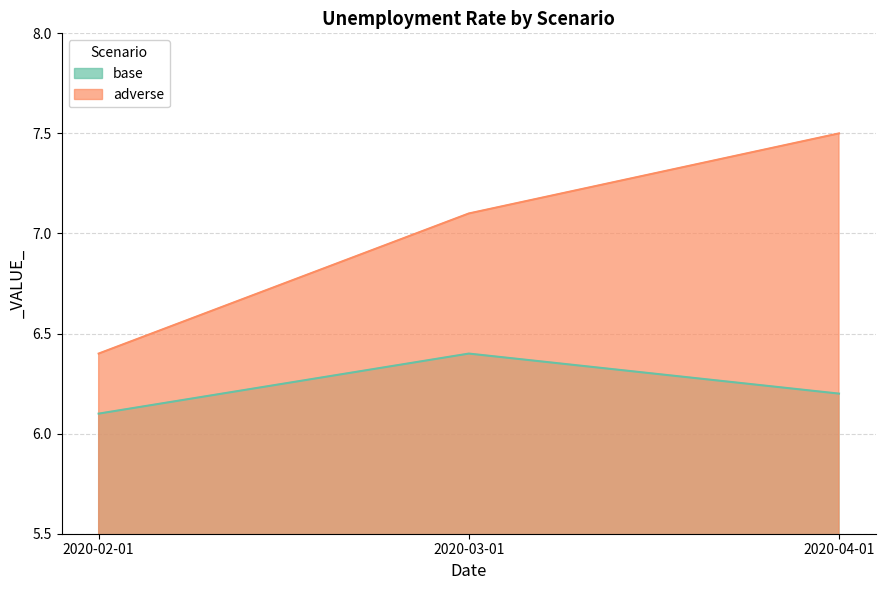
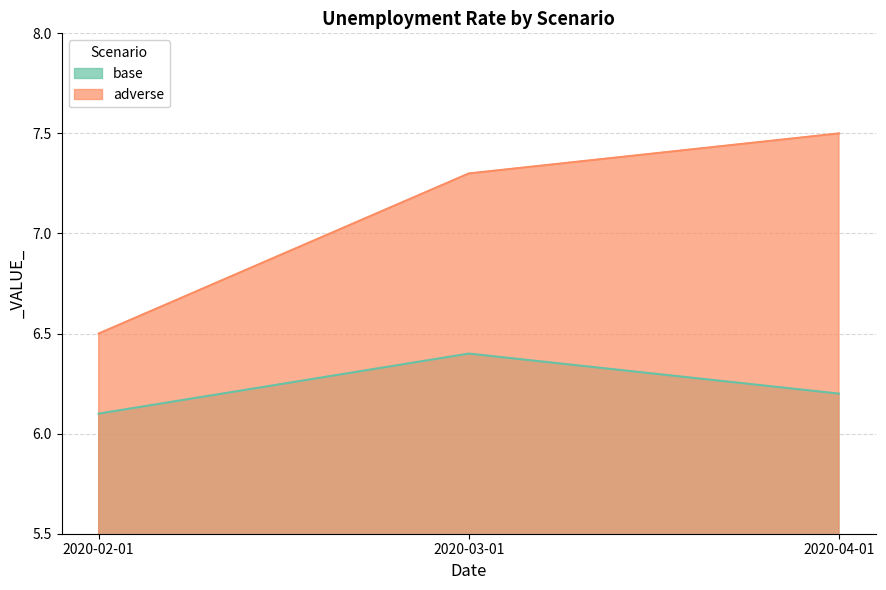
  {
    "base": {
      "2020-02-01": 6.1,
      "2020-03-01": 6.4,
      "2020-04-01": 6.2
    },
    "adverse": {
-     "2020-02-01": 6.4,
-     "2020-03-01": 7.1,
+     "2020-02-01": 6.5,
+     "2020-03-01": 7.3,
      "2020-04-01": 7.5
    }
  }
